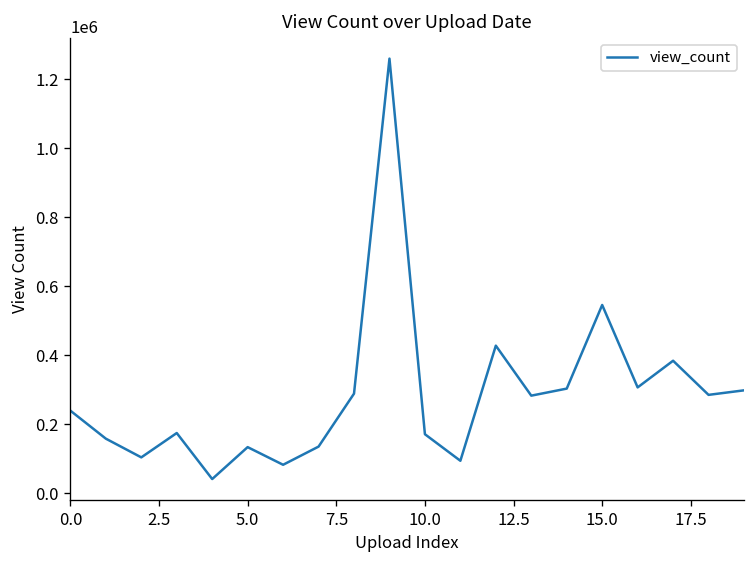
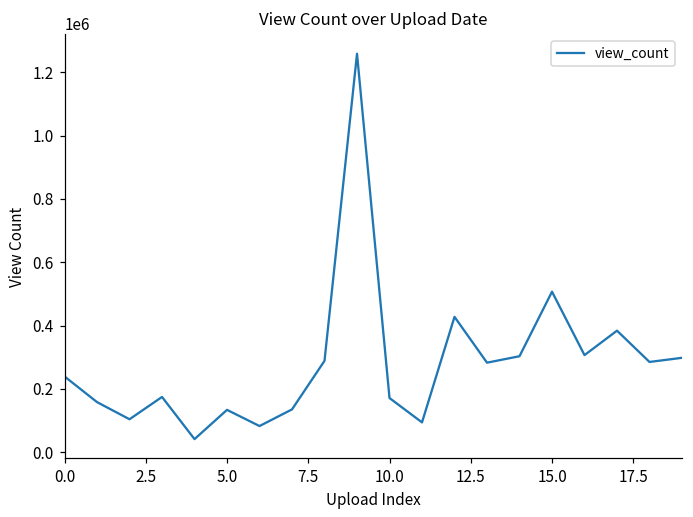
  {
    "0.0": 240000,
    "5.0": 130000,
    "10.0": 170000,
-   "15.0": 550000
+   "15.0": 510000
  }
